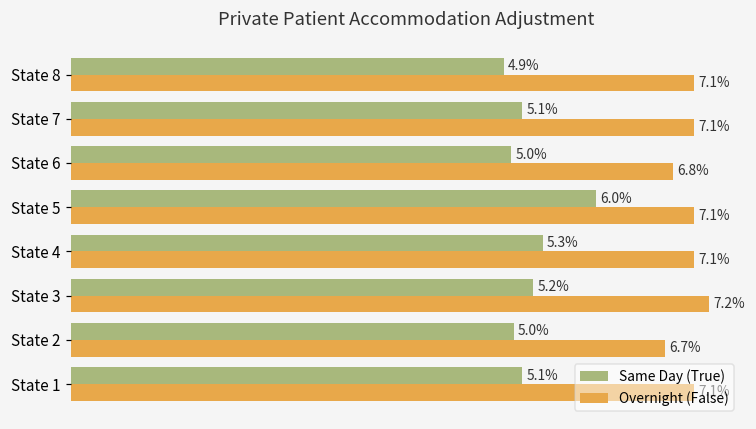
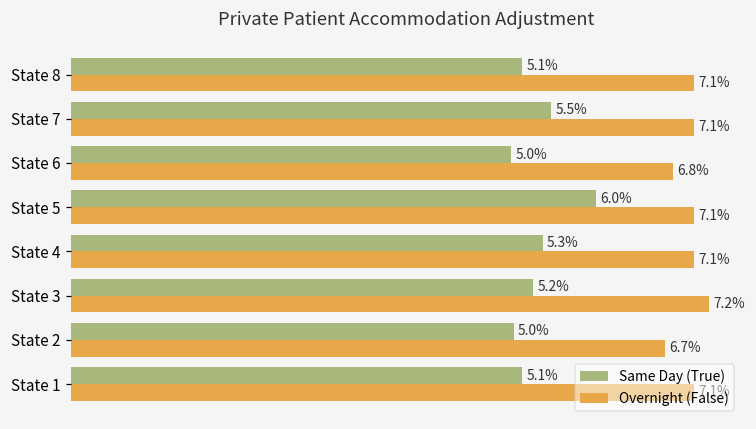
  {
    "Same Day (True)": {
-     "State 8": "4.9%",
-     "State 7": "5.1%",
+     "State 8": "5.1%",
+     "State 7": "5.5%",
      "State 6": "5.0%",
      "State 5": "6.0%",
      "State 4": "5.3%",
      "State 3": "5.2%",
      "State 2": "5.0%",
      "State 1": "5.1%"
    },
    "Overnight (False)": {
      "State 8": "7.1%",
      "State 7": "7.1%",
      "State 6": "6.8%",
      "State 5": "7.1%",
      "State 4": "7.1%",
      "State 3": "7.2%",
      "State 2": "6.7%"
    }
  }
